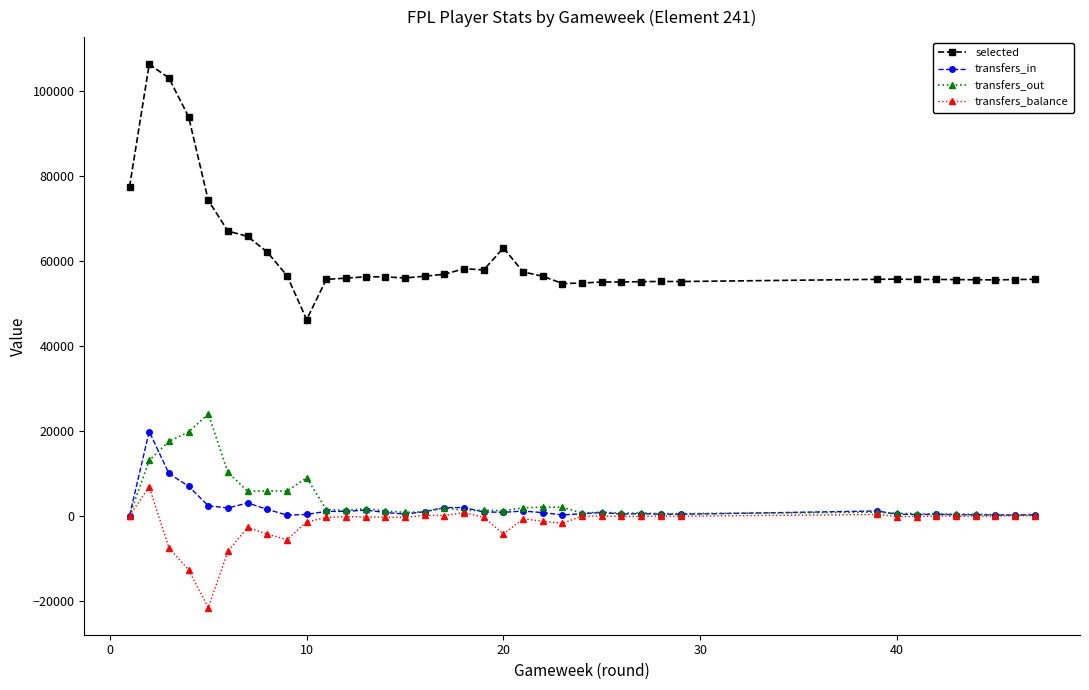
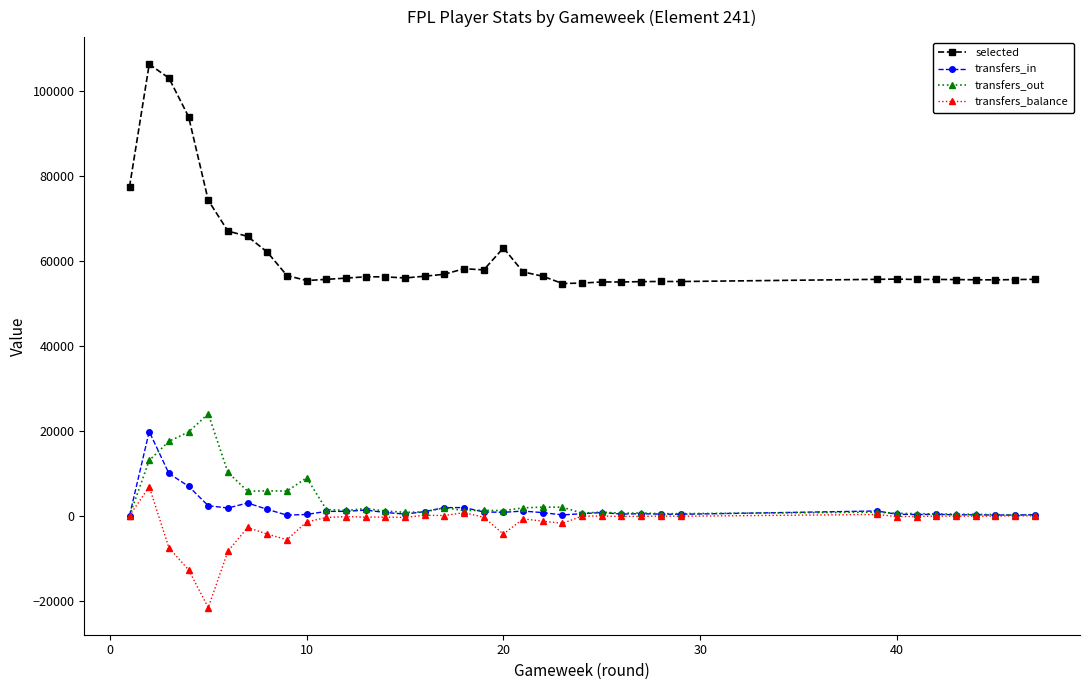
  {
    "selected": {
-     "10": 46000,
+     "10": 55000,
      "20": 63000,
      "40": 56000
    },
    "transfers_in": {
      "10": 0
    },
    "transfers_out": {
      "10": 9000
    },
    "transfers_balance": {
      "10": -1000,
      "20": -4000
    }
  }
